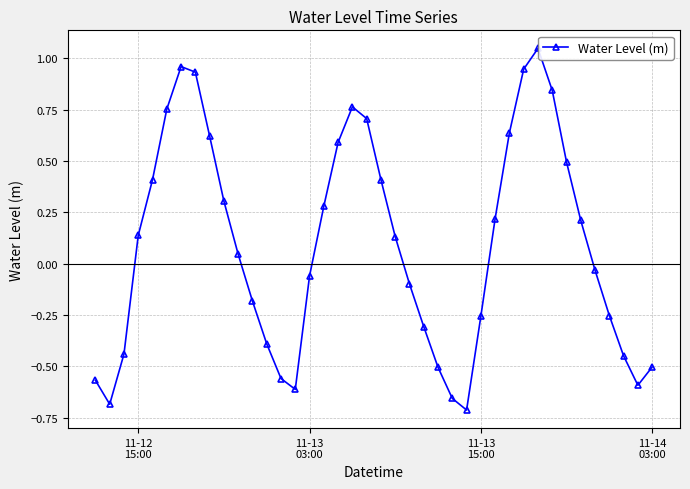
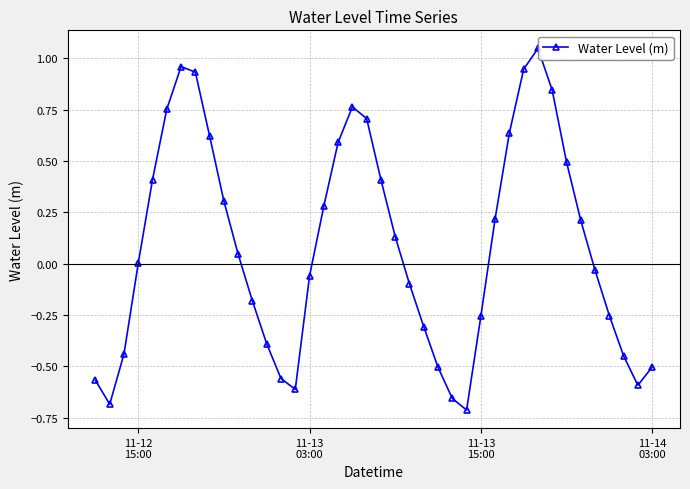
  {
-   "11-12 15:00": 0.14,
+   "11-12 15:00": 0.00,
    "11-13 03:00": -0.06,
    "11-13 15:00": -0.26,
    "11-14 03:00": -0.50
  }
